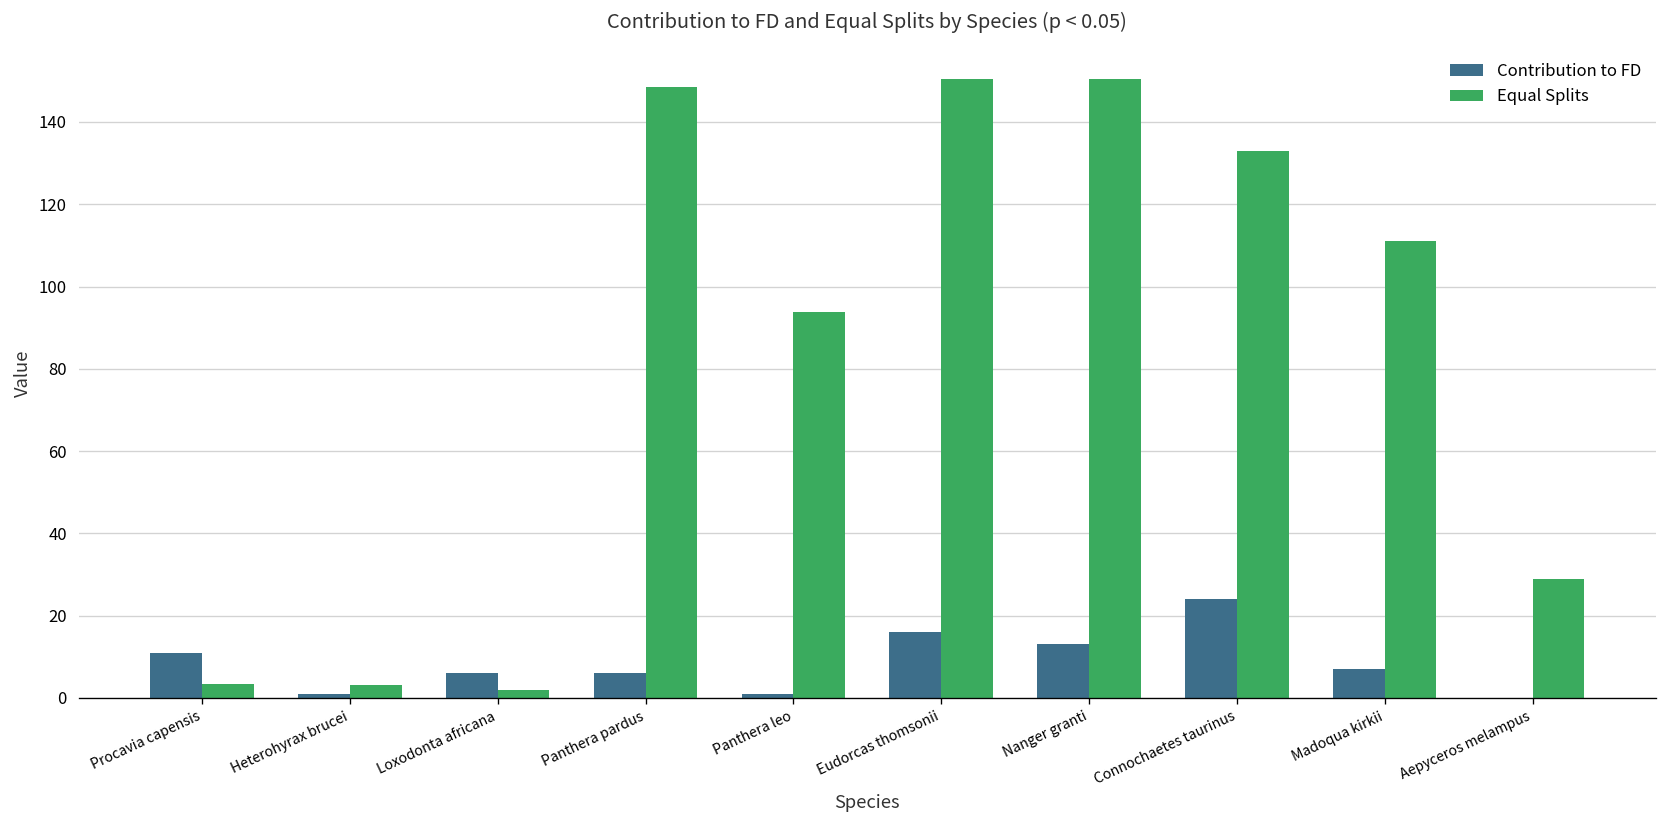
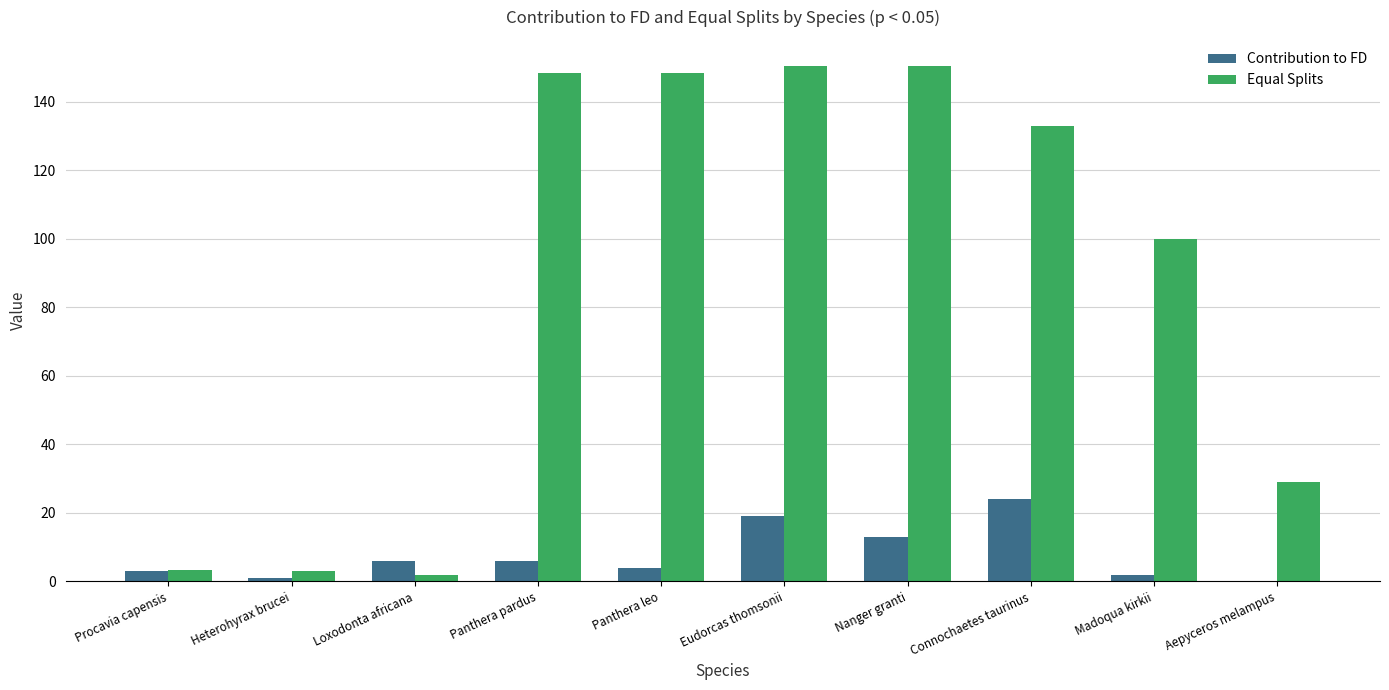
  {
    "Contribution to FD": {
-     "Procavia capensis": 11,
+     "Procavia capensis": 3,
      "Heterohyrax brucei": 1,
      "Loxodonta africana": 6,
      "Panthera pardus": 6,
-     "Panthera leo": 1,
-     "Eudorcas thomsonii": 16,
+     "Panthera leo": 4,
+     "Eudorcas thomsonii": 19,
      "Nanger granti": 13,
      "Connochaetes taurinus": 24,
-     "Madoqua kirkii": 7,
+     "Madoqua kirkii": 2,
      "Aepyceros melampus": 0
    },
    "Equal Splits": {
      "Procavia capensis": 3,
      "Heterohyrax brucei": 3,
      "Loxodonta africana": 2,
      "Panthera pardus": 149,
-     "Panthera leo": 94,
+     "Panthera leo": 149,
      "Eudorcas thomsonii": 151,
      "Nanger granti": 151,
      "Connochaetes taurinus": 133,
-     "Madoqua kirkii": 111,
+     "Madoqua kirkii": 100,
      "Aepyceros melampus": 29
    }
  }
